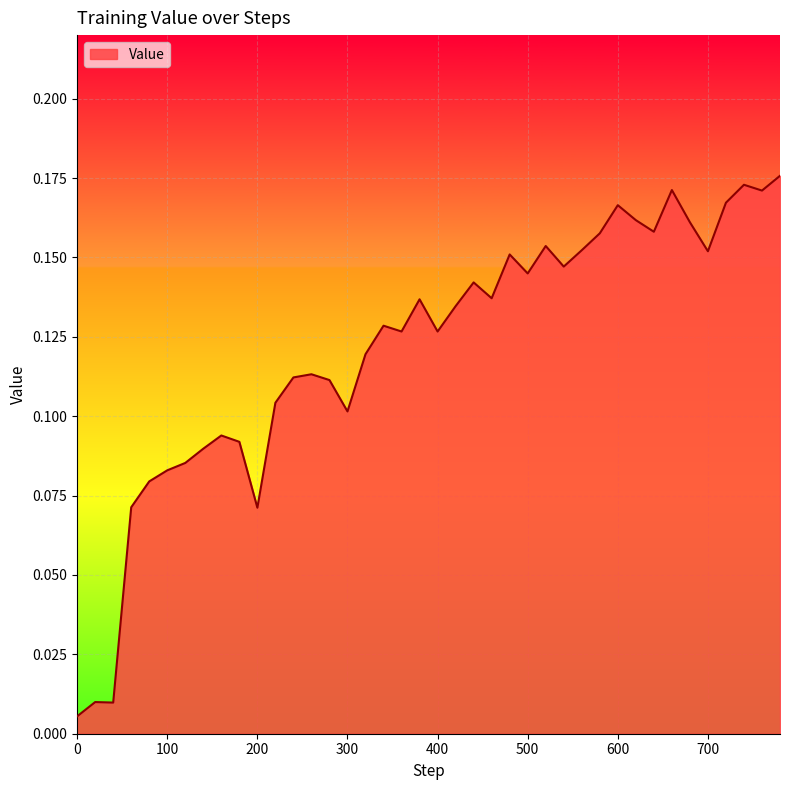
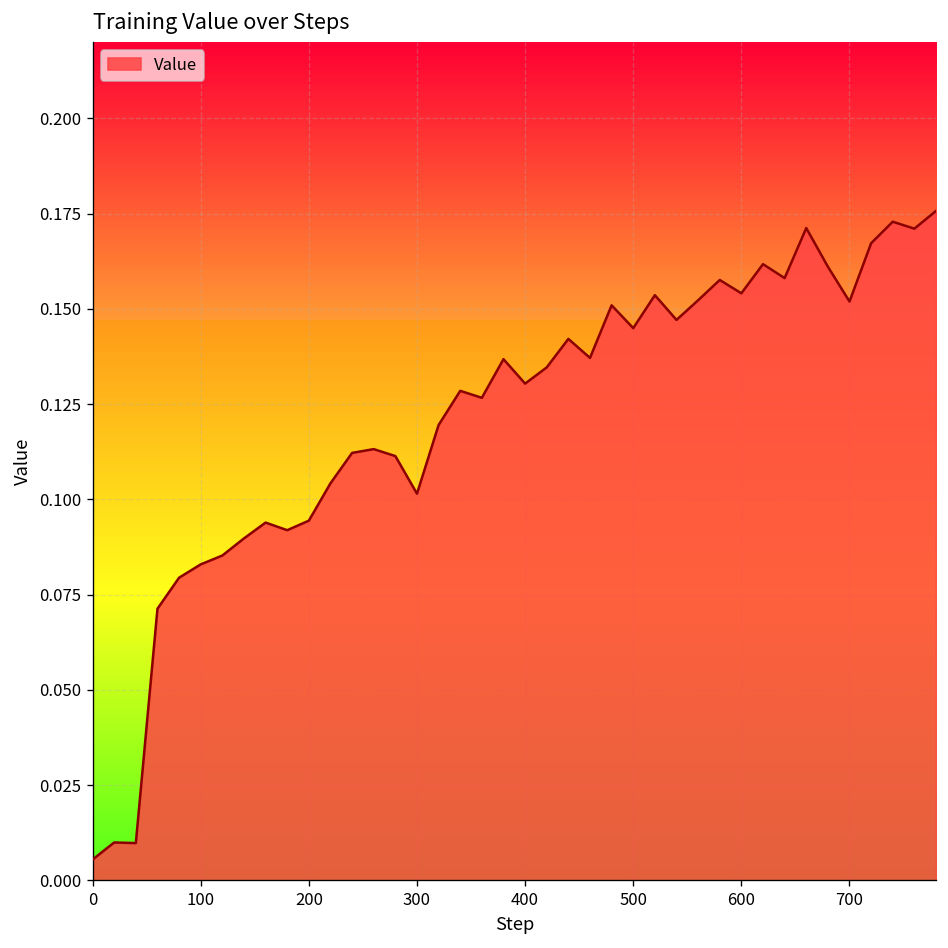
  {
    "0": 0.005,
    "100": 0.083,
-   "200": 0.071,
+   "200": 0.094,
    "300": 0.101,
-   "400": 0.127,
+   "400": 0.130,
    "500": 0.145,
-   "600": 0.166,
+   "600": 0.154,
    "700": 0.152
  }
